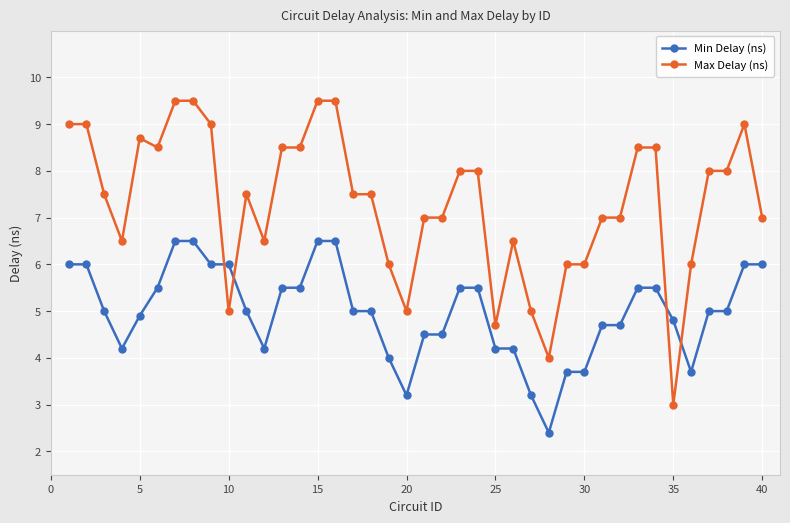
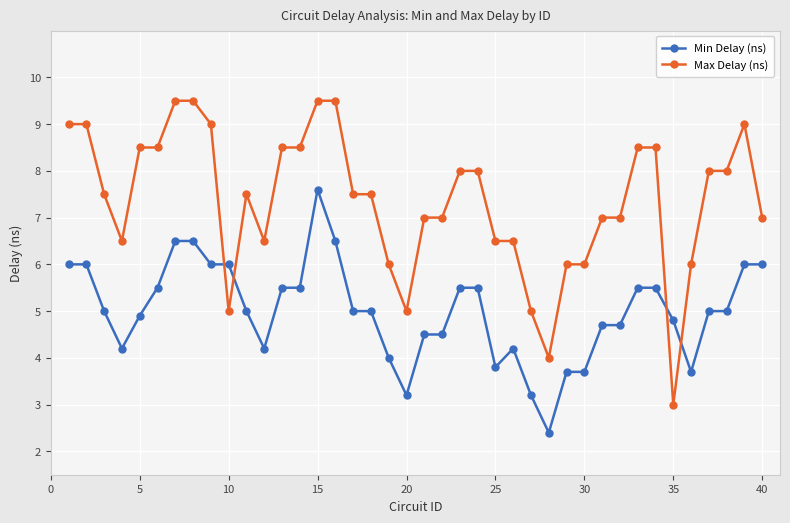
  {
    "Min Delay (ns)": {
      "5": 4.9,
      "10": 6.0,
-     "15": 6.5,
+     "15": 7.6,
      "20": 3.2,
-     "25": 4.2,
+     "25": 3.8,
      "30": 3.7,
      "35": 4.8,
      "40": 6.0
    },
    "Max Delay (ns)": {
-     "5": 8.7,
+     "5": 8.5,
      "10": 5.0,
      "15": 9.5,
      "20": 5.0,
-     "25": 4.7,
+     "25": 6.5,
      "30": 6.0,
      "35": 3.0,
      "40": 7.0
    }
  }
